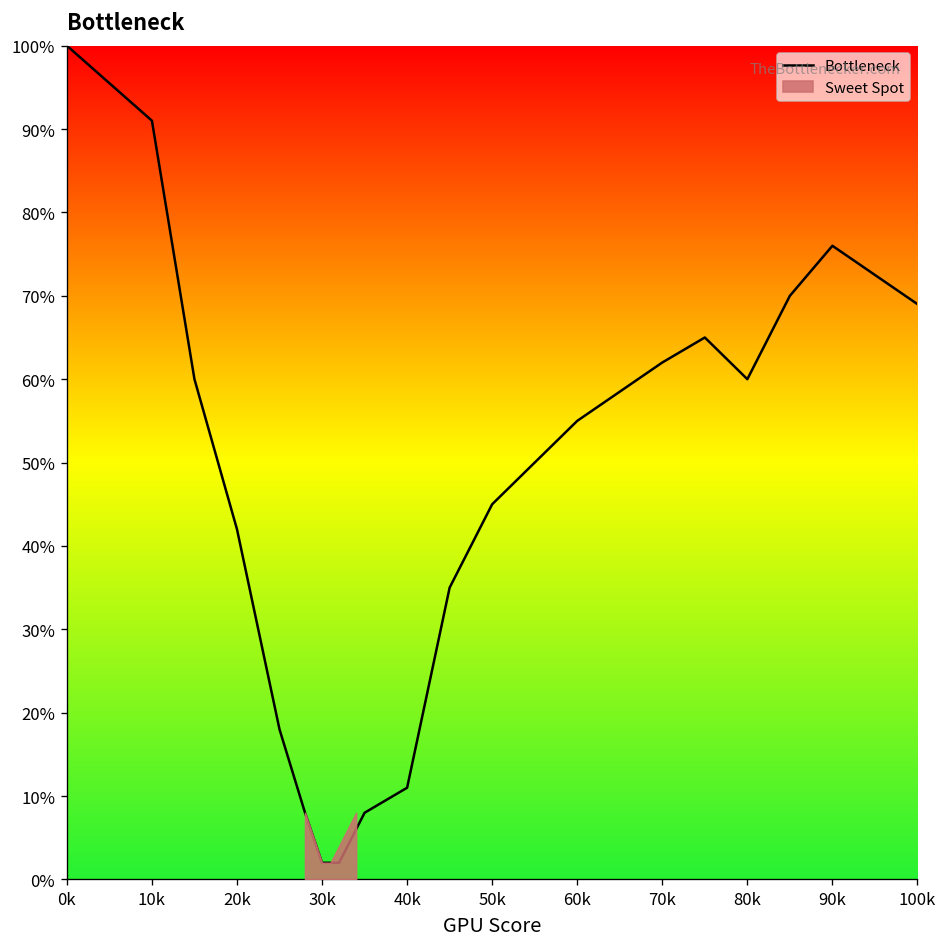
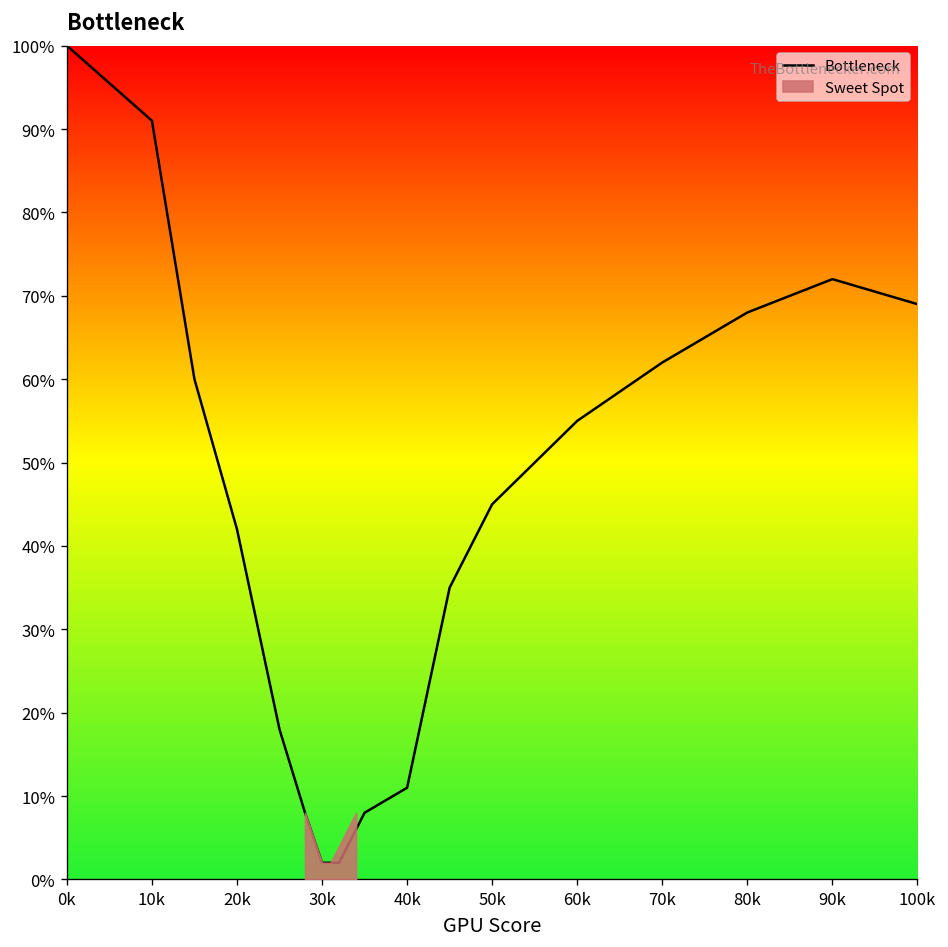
  {
    "Bottleneck": {
      "0k": "100%",
      "10k": "91%",
      "20k": "42%",
      "40k": "11%",
      "50k": "45%",
      "60k": "55%",
      "70k": "62%",
-     "80k": "60%",
-     "90k": "76%",
+     "80k": "68%",
+     "90k": "72%",
      "100k": "69%"
    }
  }
